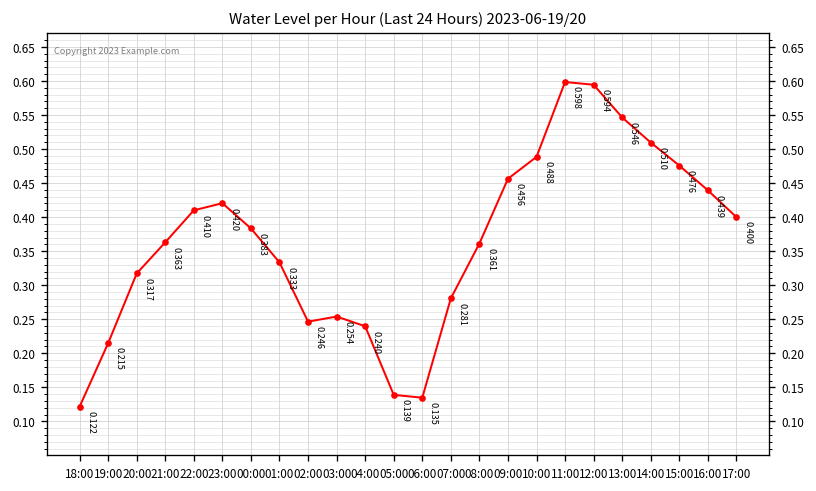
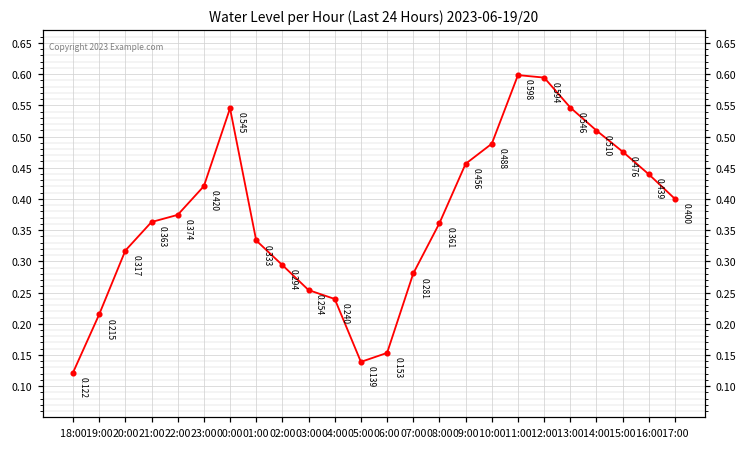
  {
    "18:00": 0.122,
    "19:00": 0.215,
    "20:00": 0.317,
    "21:00": 0.363,
-   "22:00": 0.410,
+   "22:00": 0.374,
    "23:00": 0.420,
-   "00:00": 0.383,
+   "00:00": 0.545,
    "01:00": 0.333,
-   "02:00": 0.246,
+   "02:00": 0.294,
    "03:00": 0.254,
    "04:00": 0.240,
    "05:00": 0.139,
-   "06:00": 0.135,
+   "06:00": 0.153,
    "07:00": 0.281,
    "08:00": 0.361,
    "09:00": 0.456,
    "10:00": 0.488,
    "11:00": 0.598,
    "12:00": 0.594,
    "13:00": 0.546,
    "14:00": 0.510,
    "15:00": 0.476,
    "16:00": 0.439,
    "17:00": 0.400
  }
